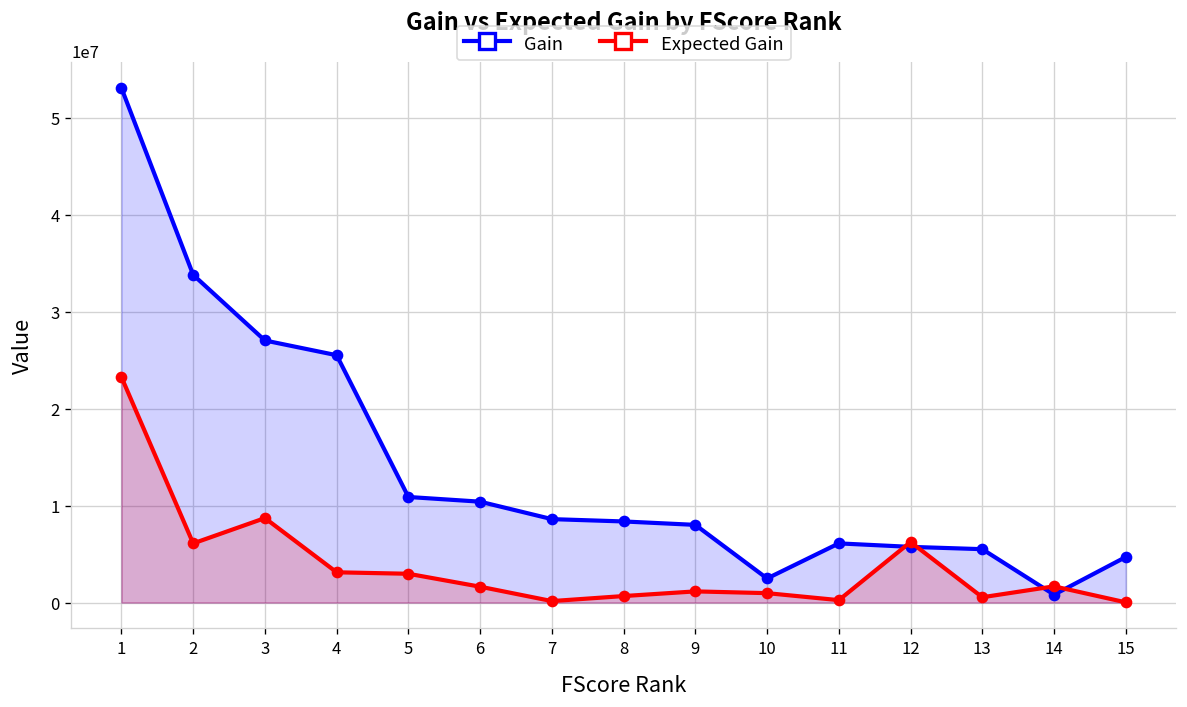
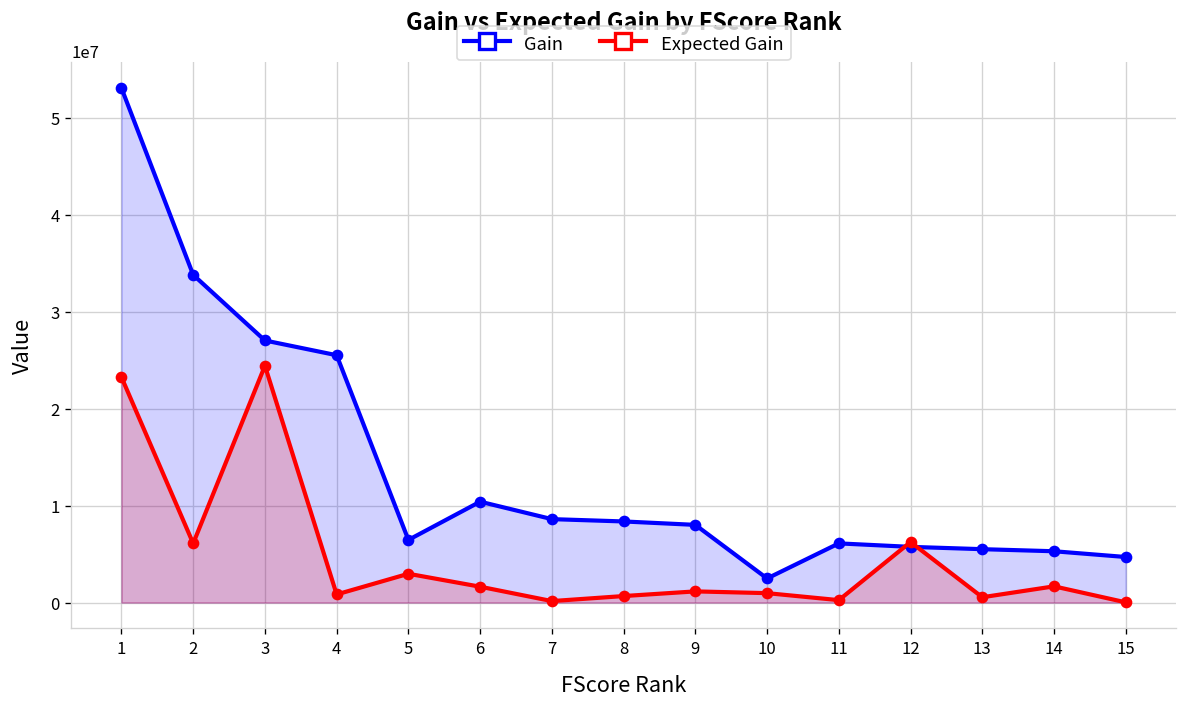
  {
    "Gain": {
      "1": 53000000,
      "2": 34000000,
      "3": 27000000,
      "4": 25000000,
-     "5": 11000000,
+     "5": 6000000,
      "6": 10000000,
      "7": 9000000,
      "8": 8000000,
      "9": 8000000,
      "10": 2000000,
      "11": 6000000,
      "12": 6000000,
      "13": 6000000,
-     "14": 1000000,
+     "14": 5000000,
      "15": 5000000
    },
    "Expected Gain": {
      "1": 23000000,
      "2": 6000000,
-     "3": 9000000,
-     "4": 3000000,
+     "3": 24000000,
+     "4": 1000000,
      "5": 3000000,
      "6": 2000000,
      "7": 0,
      "8": 1000000,
      "9": 1000000,
      "10": 1000000,
      "11": 0,
      "12": 6000000,
      "13": 1000000,
      "14": 2000000,
      "15": 0
    }
  }
